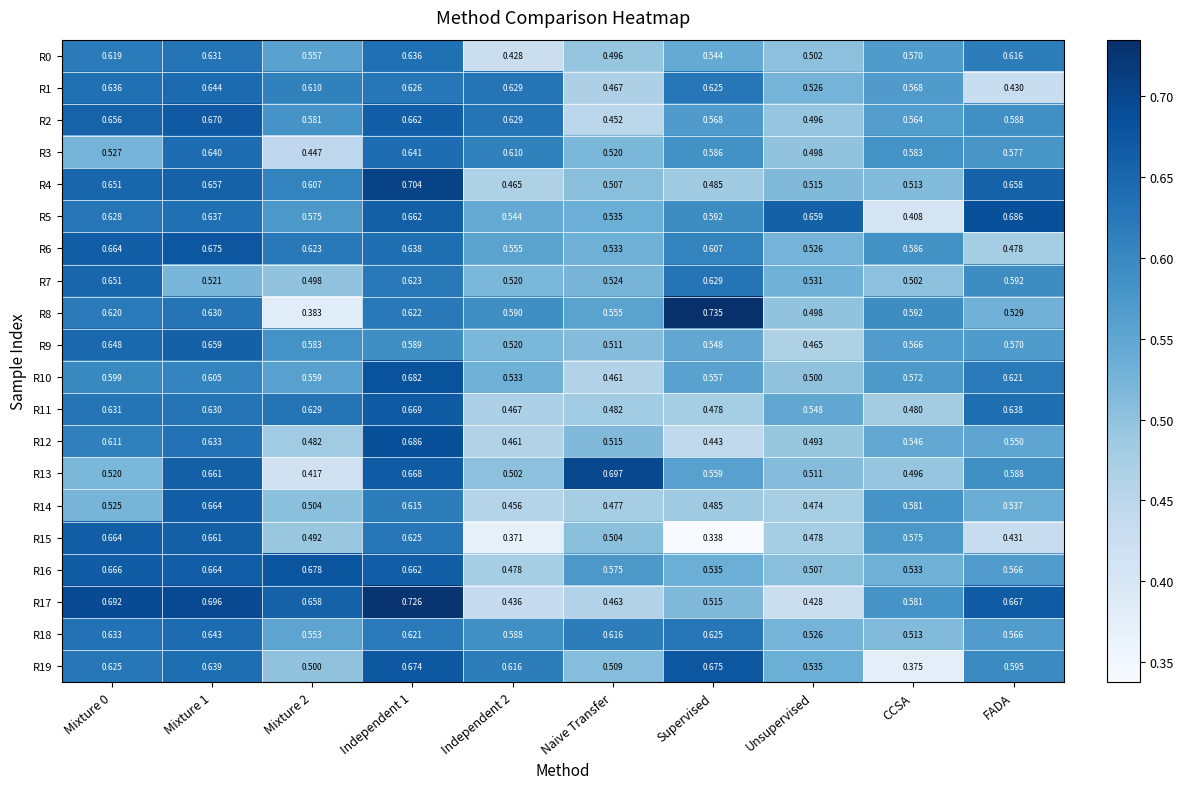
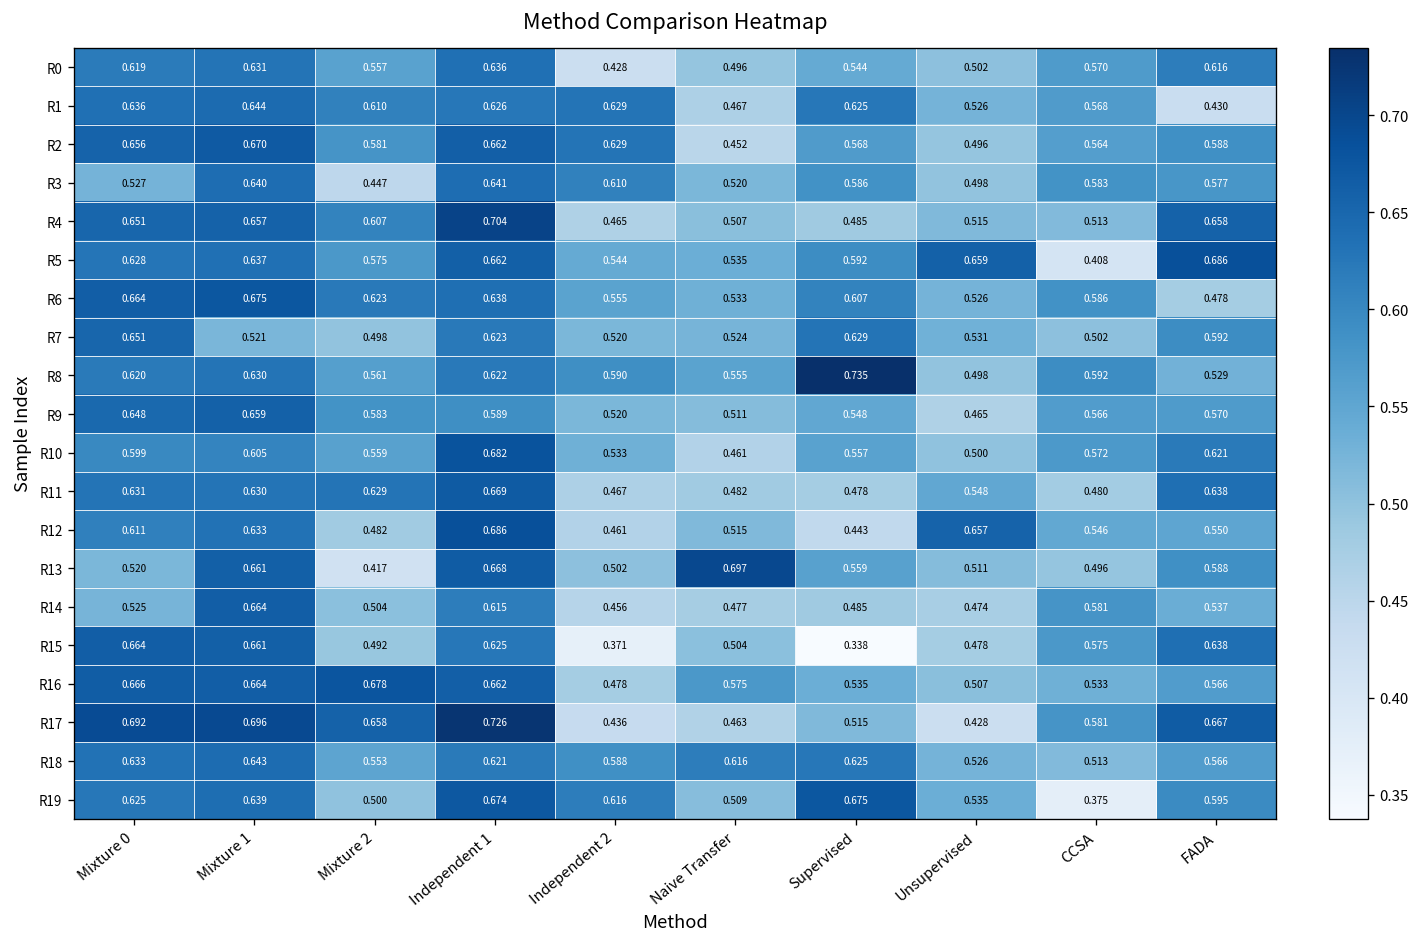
  {
    "R0": {
      "Mixture 0": 0.619,
      "Mixture 1": 0.631,
      "Mixture 2": 0.557,
      "Independent 1": 0.636,
      "Independent 2": 0.428,
      "Naive Transfer": 0.496,
      "Supervised": 0.544,
      "Unsupervised": 0.502,
      "CCSA": 0.570,
      "FADA": 0.616
    },
    "R1": {
      "Mixture 0": 0.636,
      "Mixture 1": 0.644,
      "Mixture 2": 0.610,
      "Independent 1": 0.626,
      "Independent 2": 0.629,
      "Naive Transfer": 0.467,
      "Supervised": 0.625,
      "Unsupervised": 0.526,
      "CCSA": 0.568,
      "FADA": 0.430
    },
    "R2": {
      "Mixture 0": 0.656,
      "Mixture 1": 0.670,
      "Mixture 2": 0.581,
      "Independent 1": 0.662,
      "Independent 2": 0.629,
      "Naive Transfer": 0.452,
      "Supervised": 0.568,
      "Unsupervised": 0.496,
      "CCSA": 0.564,
      "FADA": 0.588
    },
    "R3": {
      "Mixture 0": 0.527,
      "Mixture 1": 0.640,
      "Mixture 2": 0.447,
      "Independent 1": 0.641,
      "Independent 2": 0.610,
      "Naive Transfer": 0.520,
      "Supervised": 0.586,
      "Unsupervised": 0.498,
      "CCSA": 0.583,
      "FADA": 0.577
    },
    "R4": {
      "Mixture 0": 0.651,
      "Mixture 1": 0.657,
      "Mixture 2": 0.607,
      "Independent 1": 0.704,
      "Independent 2": 0.465,
      "Naive Transfer": 0.507,
      "Supervised": 0.485,
      "Unsupervised": 0.515,
      "CCSA": 0.513,
      "FADA": 0.658
    },
    "R5": {
      "Mixture 0": 0.628,
      "Mixture 1": 0.637,
      "Mixture 2": 0.575,
      "Independent 1": 0.662,
      "Independent 2": 0.544,
      "Naive Transfer": 0.535,
      "Supervised": 0.592,
      "Unsupervised": 0.659,
      "CCSA": 0.408,
      "FADA": 0.686
    },
    "R6": {
      "Mixture 0": 0.664,
      "Mixture 1": 0.675,
      "Mixture 2": 0.623,
      "Independent 1": 0.638,
      "Independent 2": 0.555,
      "Naive Transfer": 0.533,
      "Supervised": 0.607,
      "Unsupervised": 0.526,
      "CCSA": 0.586,
      "FADA": 0.478
    },
    "R7": {
      "Mixture 0": 0.651,
      "Mixture 1": 0.521,
      "Mixture 2": 0.498,
      "Independent 1": 0.623,
      "Independent 2": 0.520,
      "Naive Transfer": 0.524,
      "Supervised": 0.629,
      "Unsupervised": 0.531,
      "CCSA": 0.502,
      "FADA": 0.592
    },
    "R8": {
      "Mixture 0": 0.620,
      "Mixture 1": 0.630,
-     "Mixture 2": 0.383,
+     "Mixture 2": 0.561,
      "Independent 1": 0.622,
      "Independent 2": 0.590,
      "Naive Transfer": 0.555,
      "Supervised": 0.735,
      "Unsupervised": 0.498,
      "CCSA": 0.592,
      "FADA": 0.529
    },
    "R9": {
      "Mixture 0": 0.648,
      "Mixture 1": 0.659,
      "Mixture 2": 0.583,
      "Independent 1": 0.589,
      "Independent 2": 0.520,
      "Naive Transfer": 0.511,
      "Supervised": 0.548,
      "Unsupervised": 0.465,
      "CCSA": 0.566,
      "FADA": 0.570
    },
    "R10": {
      "Mixture 0": 0.599,
      "Mixture 1": 0.605,
      "Mixture 2": 0.559,
      "Independent 1": 0.682,
      "Independent 2": 0.533,
      "Naive Transfer": 0.461,
      "Supervised": 0.557,
      "Unsupervised": 0.500,
      "CCSA": 0.572,
      "FADA": 0.621
    },
    "R11": {
      "Mixture 0": 0.631,
      "Mixture 1": 0.630,
      "Mixture 2": 0.629,
      "Independent 1": 0.669,
      "Independent 2": 0.467,
      "Naive Transfer": 0.482,
      "Supervised": 0.478,
      "Unsupervised": 0.548,
      "CCSA": 0.480,
      "FADA": 0.638
    },
    "R12": {
      "Mixture 0": 0.611,
      "Mixture 1": 0.633,
      "Mixture 2": 0.482,
      "Independent 1": 0.686,
      "Independent 2": 0.461,
      "Naive Transfer": 0.515,
      "Supervised": 0.443,
-     "Unsupervised": 0.493,
+     "Unsupervised": 0.657,
      "CCSA": 0.546,
      "FADA": 0.550
    },
    "R13": {
      "Mixture 0": 0.520,
      "Mixture 1": 0.661,
      "Mixture 2": 0.417,
      "Independent 1": 0.668,
      "Independent 2": 0.502,
      "Naive Transfer": 0.697,
      "Supervised": 0.559,
      "Unsupervised": 0.511,
      "CCSA": 0.496,
      "FADA": 0.588
    },
    "R14": {
      "Mixture 0": 0.525,
      "Mixture 1": 0.664,
      "Mixture 2": 0.504,
      "Independent 1": 0.615,
      "Independent 2": 0.456,
      "Naive Transfer": 0.477,
      "Supervised": 0.485,
      "Unsupervised": 0.474,
      "CCSA": 0.581,
      "FADA": 0.537
    },
    "R15": {
      "Mixture 0": 0.664,
      "Mixture 1": 0.661,
      "Mixture 2": 0.492,
      "Independent 1": 0.625,
      "Independent 2": 0.371,
      "Naive Transfer": 0.504,
      "Supervised": 0.338,
      "Unsupervised": 0.478,
      "CCSA": 0.575,
-     "FADA": 0.431
+     "FADA": 0.638
    },
    "R16": {
      "Mixture 0": 0.666,
      "Mixture 1": 0.664,
      "Mixture 2": 0.678,
      "Independent 1": 0.662,
      "Independent 2": 0.478,
      "Naive Transfer": 0.575,
      "Supervised": 0.535,
      "Unsupervised": 0.507,
      "CCSA": 0.533,
      "FADA": 0.566
    },
    "R17": {
      "Mixture 0": 0.692,
      "Mixture 1": 0.696,
      "Mixture 2": 0.658,
      "Independent 1": 0.726,
      "Independent 2": 0.436,
      "Naive Transfer": 0.463,
      "Supervised": 0.515,
      "Unsupervised": 0.428,
      "CCSA": 0.581,
      "FADA": 0.667
    },
    "R18": {
      "Mixture 0": 0.633,
      "Mixture 1": 0.643,
      "Mixture 2": 0.553,
      "Independent 1": 0.621,
      "Independent 2": 0.588,
      "Naive Transfer": 0.616,
      "Supervised": 0.625,
      "Unsupervised": 0.526,
      "CCSA": 0.513,
      "FADA": 0.566
    },
    "R19": {
      "Mixture 0": 0.625,
      "Mixture 1": 0.639,
      "Mixture 2": 0.500,
      "Independent 1": 0.674,
      "Independent 2": 0.616,
      "Naive Transfer": 0.509,
      "Supervised": 0.675,
      "Unsupervised": 0.535,
      "CCSA": 0.375,
      "FADA": 0.595
    }
  }
